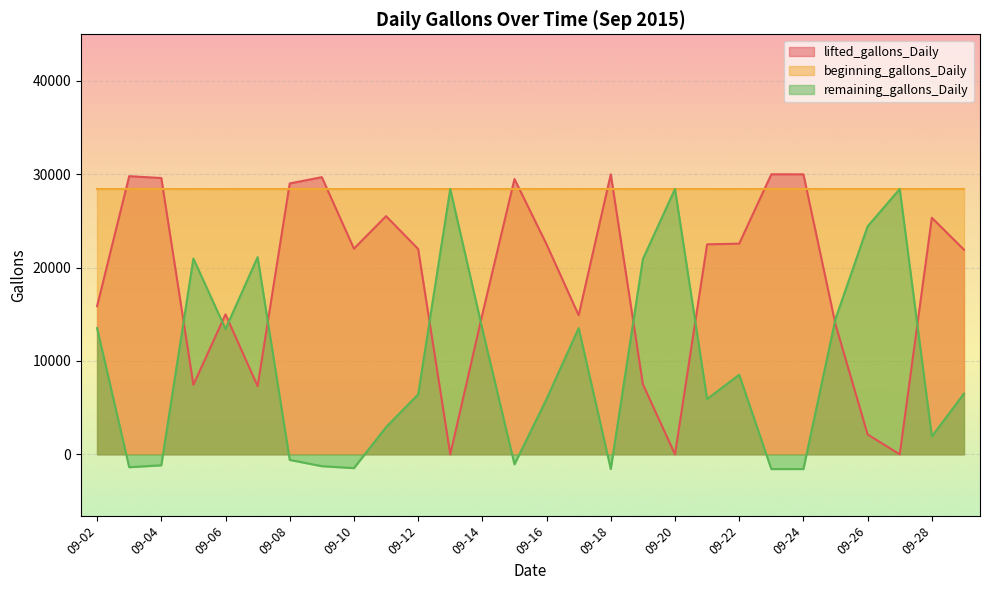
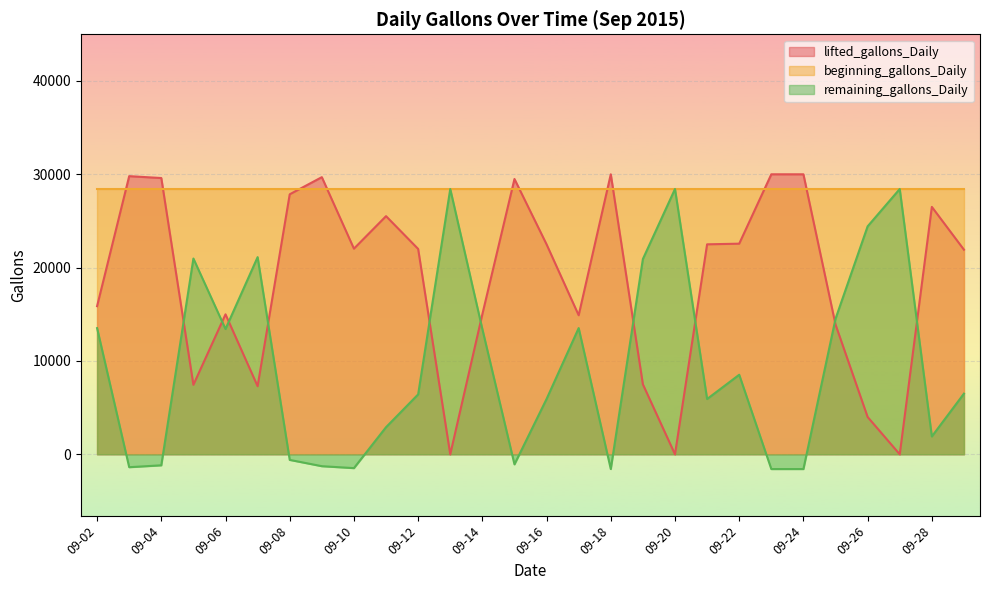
  {
    "lifted_gallons_Daily": {
      "09-02": 16000,
      "09-04": 30000,
      "09-06": 15000,
-     "09-08": 29000,
+     "09-08": 28000,
      "09-10": 22000,
      "09-12": 22000,
      "09-14": 15000,
      "09-16": 22000,
      "09-18": 30000,
      "09-20": 0,
      "09-22": 23000,
      "09-24": 30000,
-     "09-26": 2000,
-     "09-28": 25000
+     "09-26": 4000,
+     "09-28": 27000
    },
    "beginning_gallons_Daily": {
      "09-02": 28000,
      "09-04": 28000,
      "09-06": 28000,
      "09-08": 28000,
      "09-10": 28000,
      "09-12": 28000,
      "09-14": 28000,
      "09-16": 28000,
      "09-18": 28000,
      "09-22": 28000,
      "09-24": 28000,
      "09-26": 28000,
      "09-28": 28000
    }
  }
